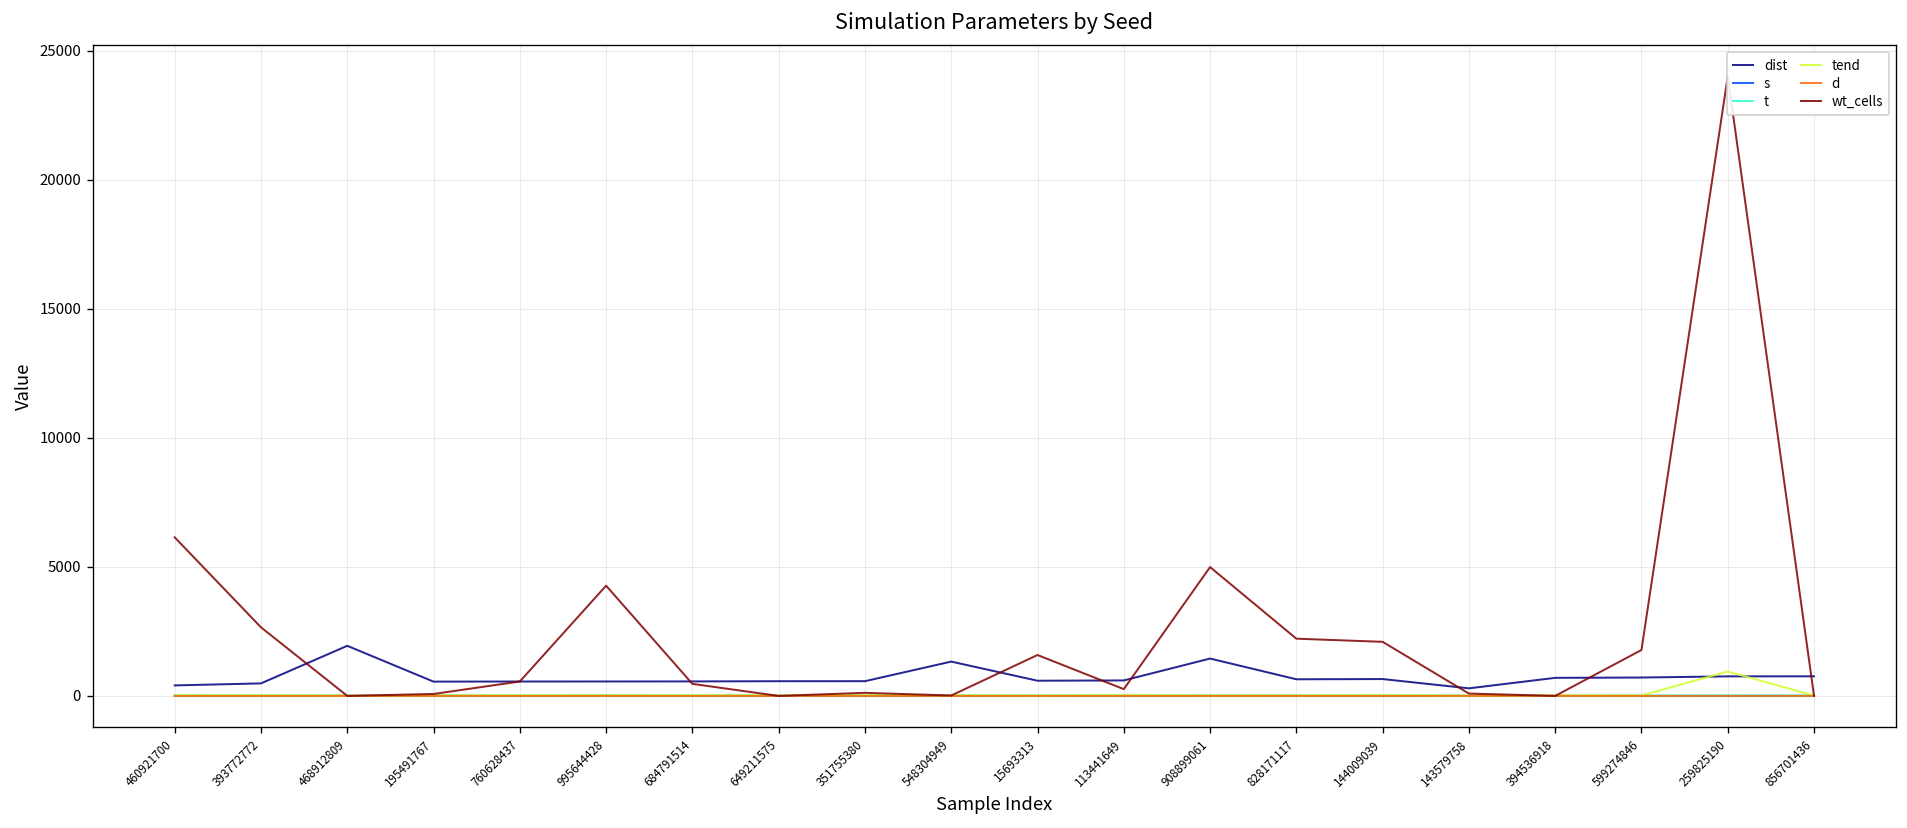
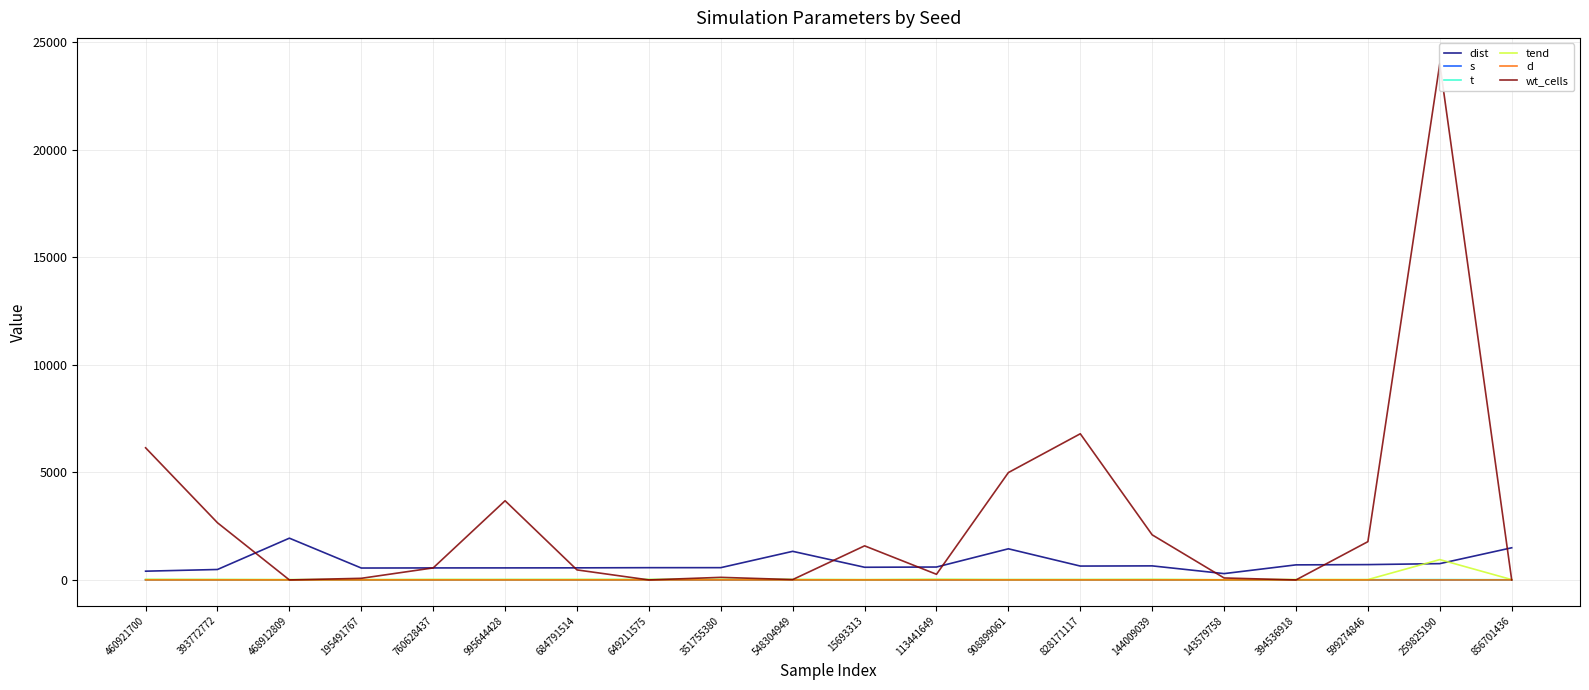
  {
    "dist": {
      "460921700": 400,
      "393772772": 500,
      "468912809": 1900,
      "195491767": 600,
      "995644428": 600,
      "649211575": 600,
      "351755380": 600,
      "548304949": 1300,
      "15693313": 600,
      "113441649": 600,
      "908899061": 1400,
      "828171117": 600,
      "144009039": 700,
      "143579758": 300,
      "394536918": 700,
      "599274846": 700,
      "259825190": 800,
-     "856701436": 800
+     "856701436": 1500
    },
    "d": {
      "259825190": 0
    },
    "tend": {
      "259825190": 900
    },
    "wt_cells": {
      "460921700": 6100,
      "393772772": 2700,
-     "995644428": 4300,
+     "995644428": 3700,
      "15693313": 1600,
      "113441649": 300,
      "908899061": 5000,
-     "828171117": 2200,
+     "828171117": 6800,
      "144009039": 2100,
      "599274846": 1800
    }
  }
